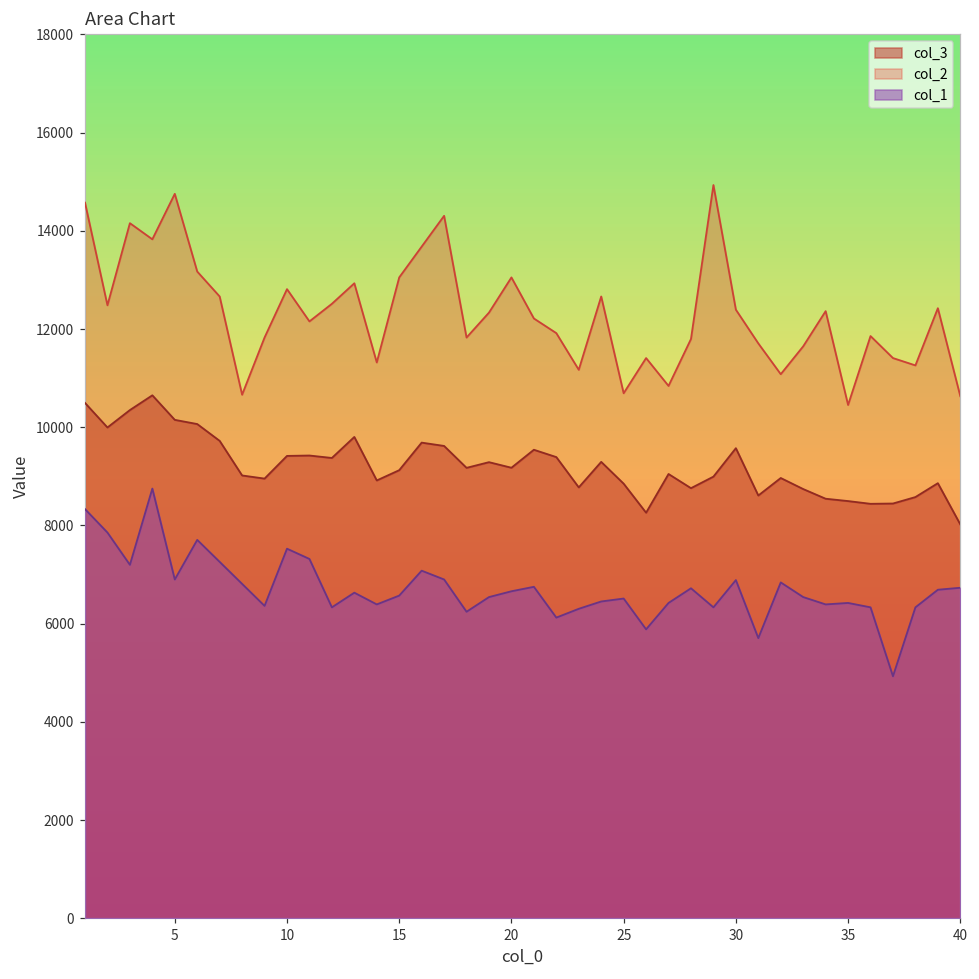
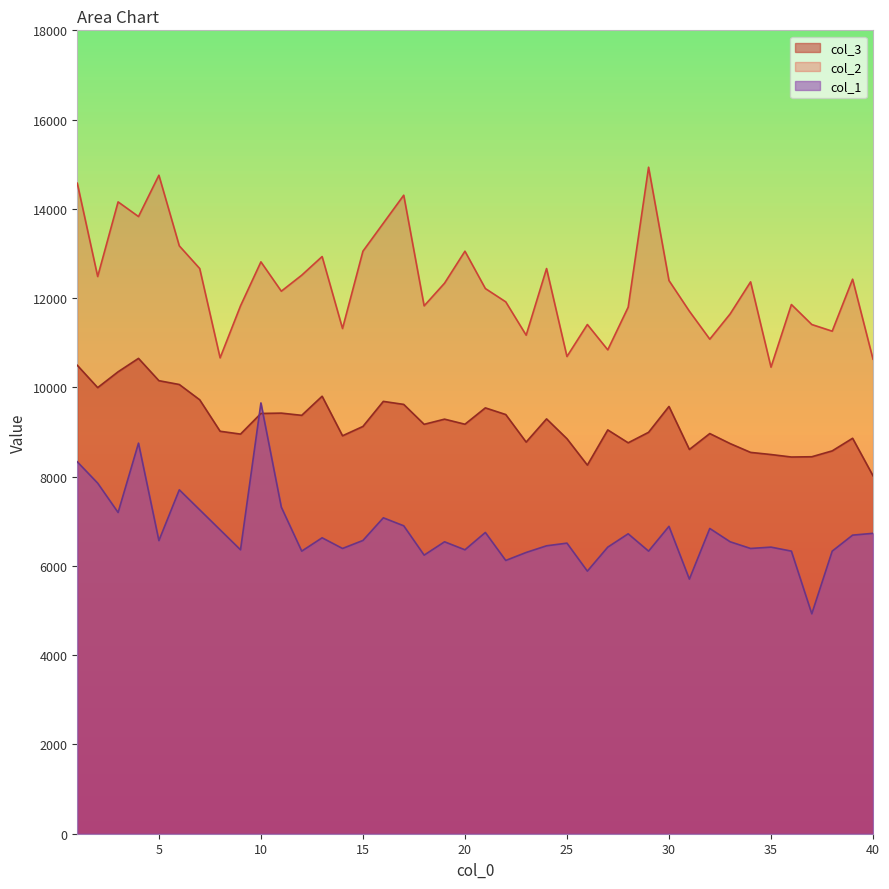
  {
    "col_1": {
-     "5": 6900,
-     "10": 7500,
+     "5": 6600,
+     "10": 9700,
      "15": 6600,
-     "20": 6700,
+     "20": 6400,
      "25": 6500,
      "30": 6900,
      "35": 6400,
      "40": 6700
    }
  }
